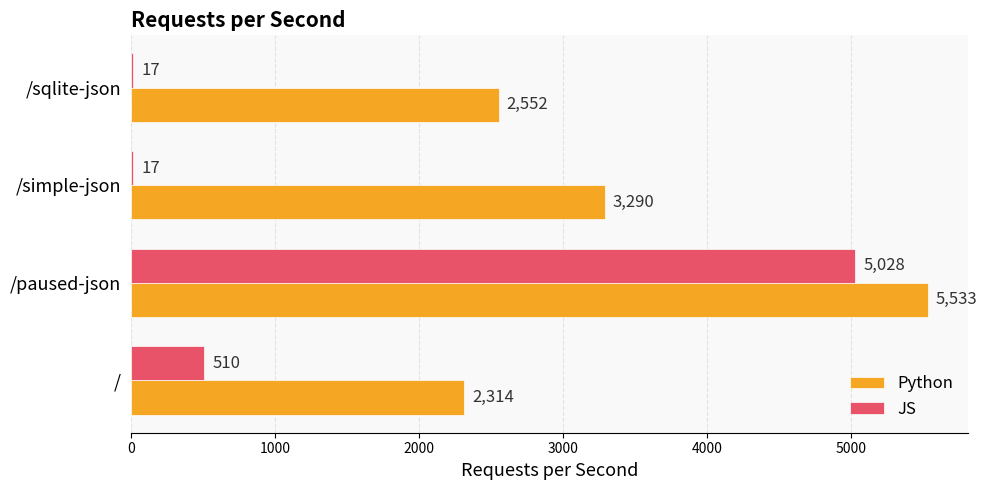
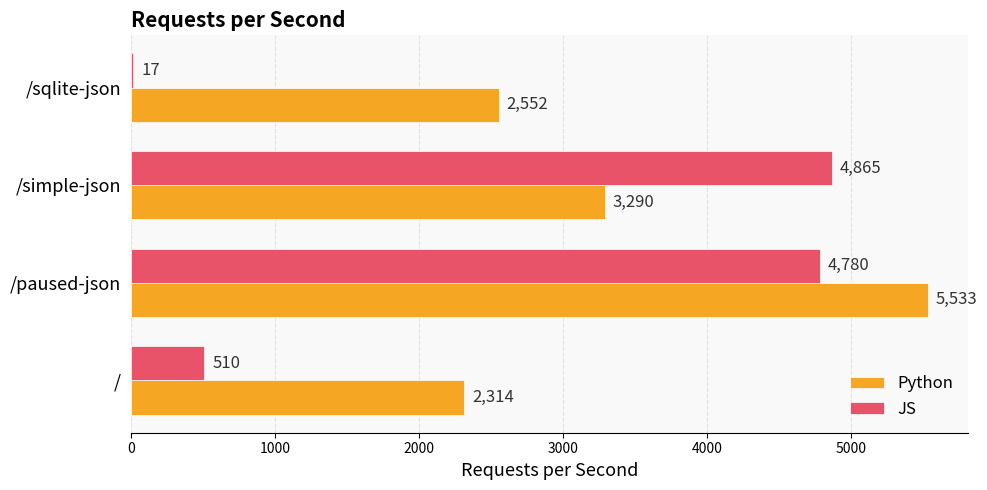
  {
    "Python": {
      "/sqlite-json": "2,552",
      "/simple-json": "3,290",
      "/paused-json": "5,533",
      "/": "2,314"
    },
    "JS": {
      "/sqlite-json": "17",
-     "/simple-json": "17",
-     "/paused-json": "5,028",
+     "/simple-json": "4,865",
+     "/paused-json": "4,780",
      "/": "510"
    }
  }
